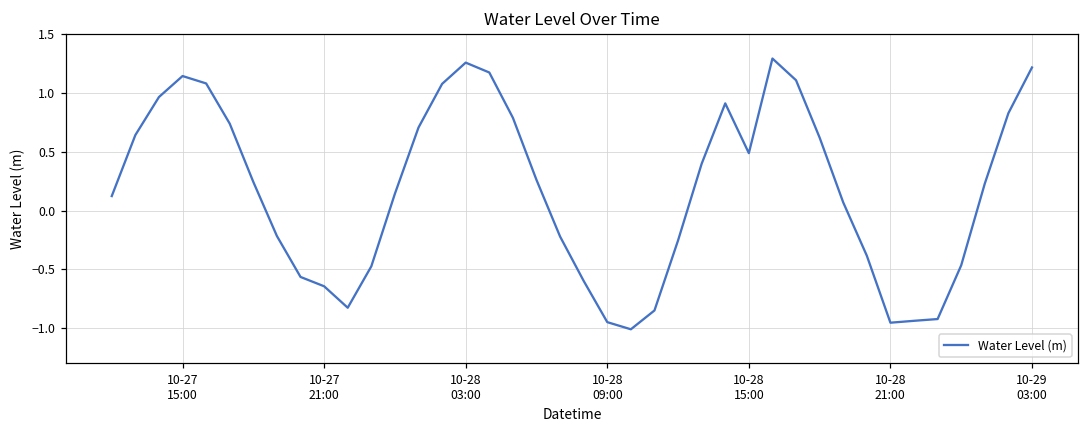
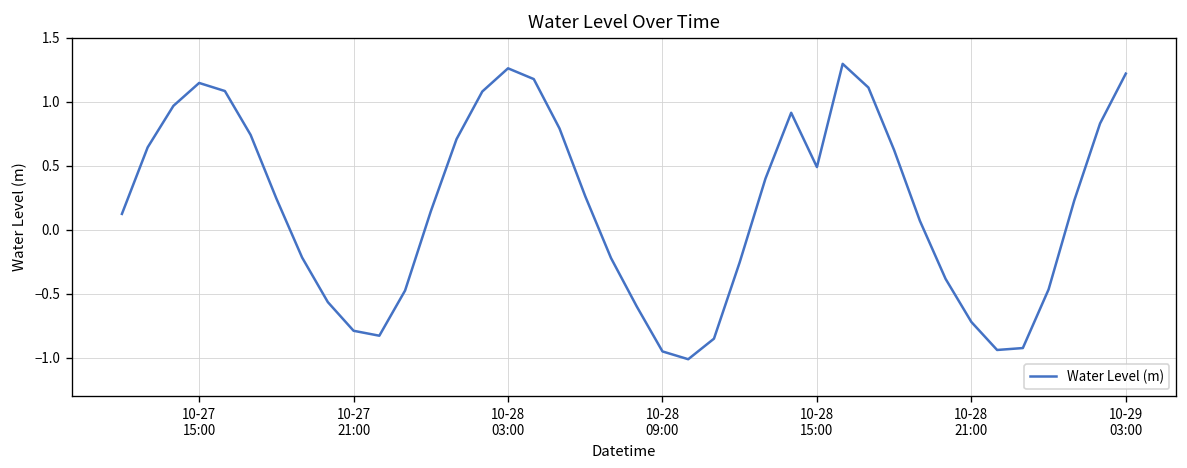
  {
    "10-27 15:00": 1.15,
-   "10-27 21:00": -0.65,
+   "10-27 21:00": -0.79,
    "10-28 03:00": 1.26,
    "10-28 09:00": -0.95,
    "10-28 15:00": 0.49,
-   "10-28 21:00": -0.96,
+   "10-28 21:00": -0.72,
    "10-29 03:00": 1.22
  }
